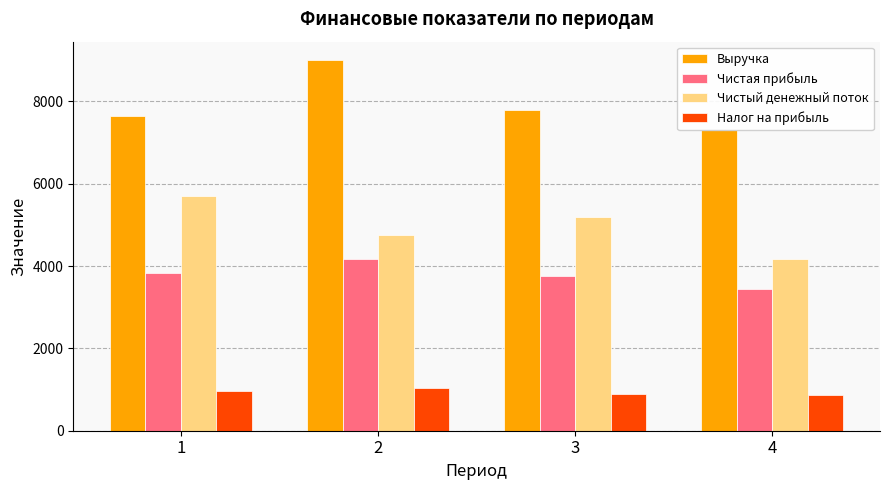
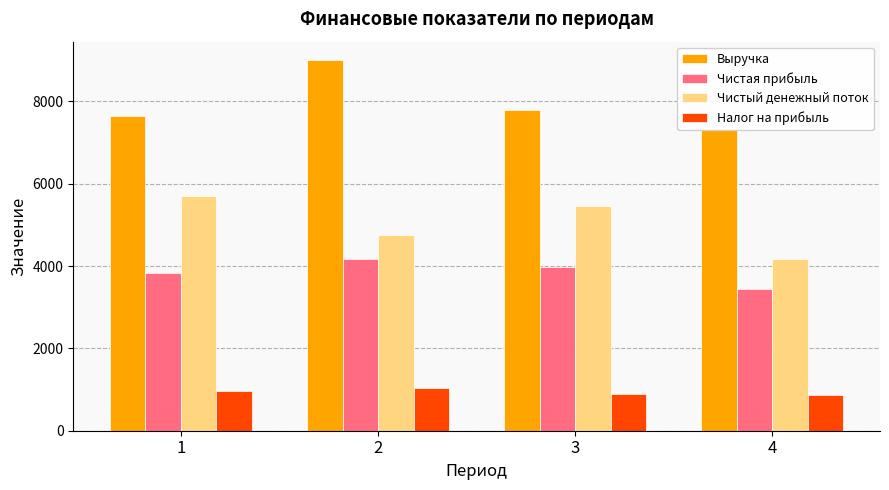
  {
    "Выручка": {
      "1": 7600,
      "2": 9000,
      "3": 7800,
      "4": 7300
    },
    "Чистая прибыль": {
      "1": 3800,
      "2": 4200,
-     "3": 3800,
+     "3": 4000,
      "4": 3400
    },
    "Чистый денежный поток": {
      "1": 5700,
      "2": 4800,
-     "3": 5200,
+     "3": 5500,
      "4": 4200
    },
    "Налог на прибыль": {
      "1": 1000,
      "2": 1000,
      "3": 900,
      "4": 900
    }
  }
